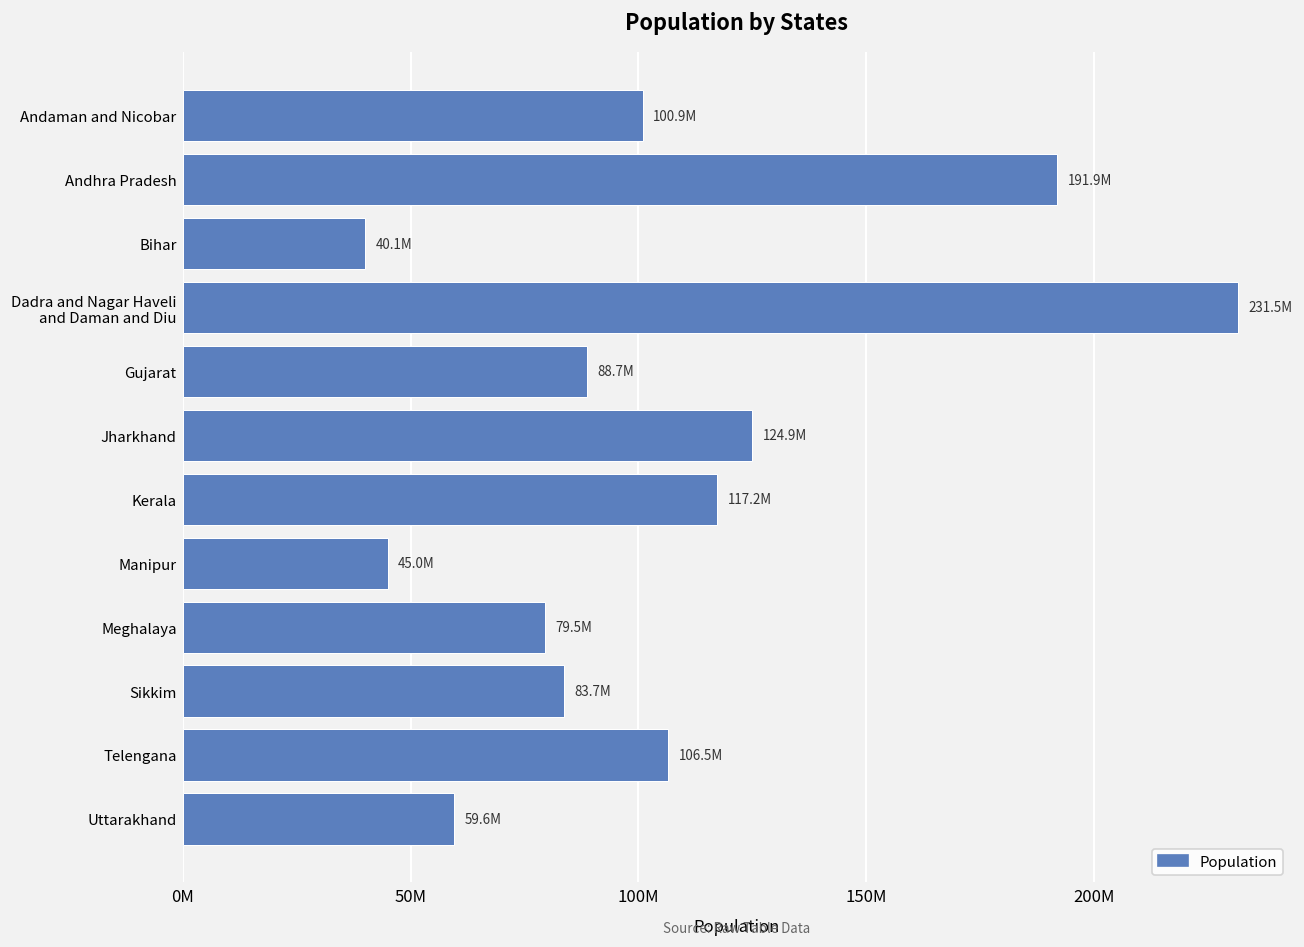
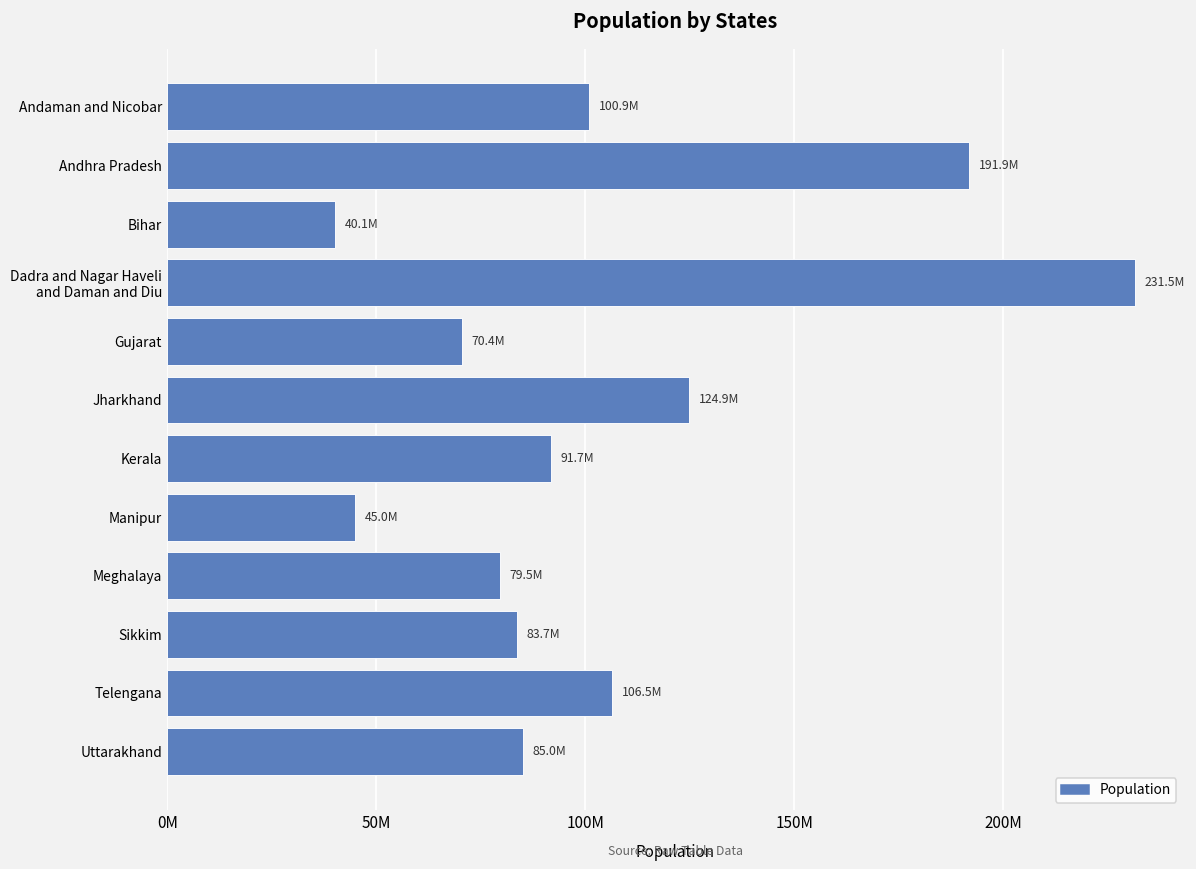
  {
    "Andaman and Nicobar": "100.9M",
    "Andhra Pradesh": "191.9M",
    "Bihar": "40.1M",
    "Dadra and Nagar Haveli and Daman and Diu": "231.5M",
-   "Gujarat": "88.7M",
+   "Gujarat": "70.4M",
    "Jharkhand": "124.9M",
-   "Kerala": "117.2M",
+   "Kerala": "91.7M",
    "Manipur": "45.0M",
    "Meghalaya": "79.5M",
    "Sikkim": "83.7M",
    "Telengana": "106.5M",
-   "Uttarakhand": "59.6M"
+   "Uttarakhand": "85.0M"
  }
